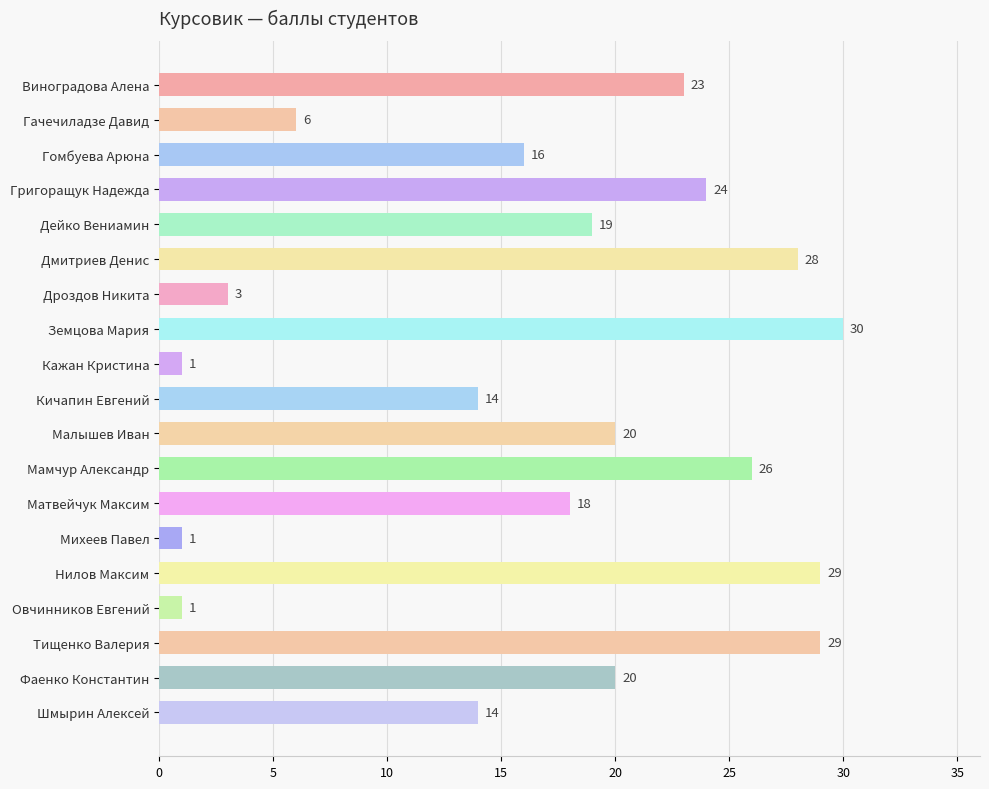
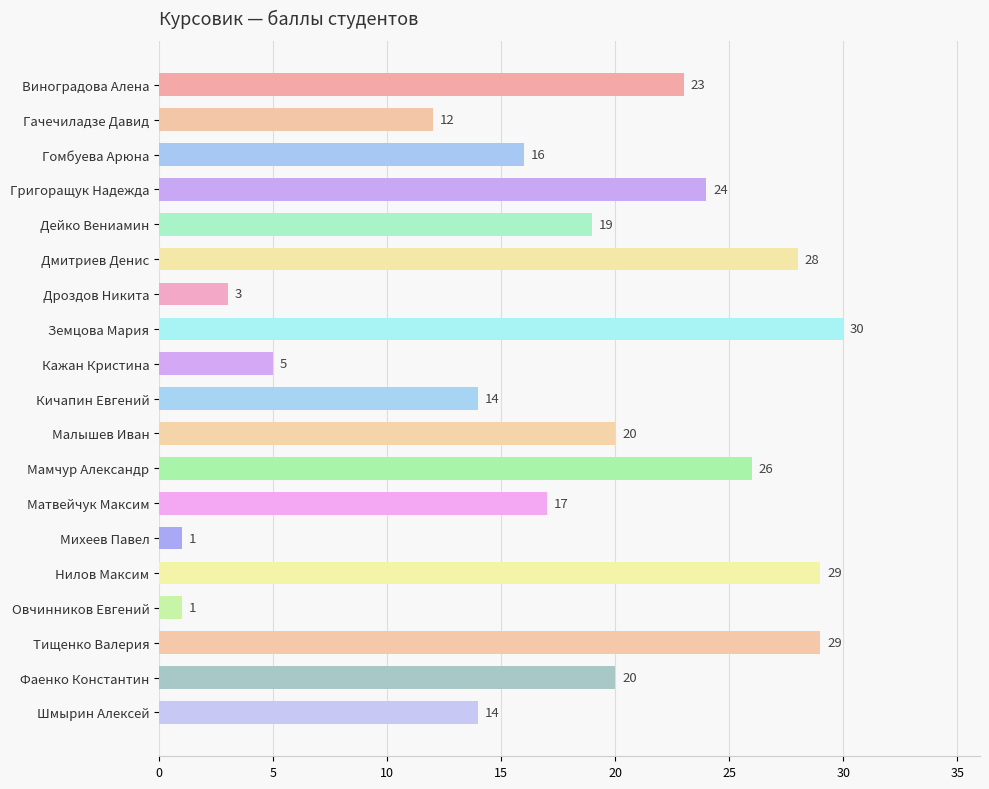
  {
    "Виноградова Алена": 23,
-   "Гачечиладзе Давид": 6,
+   "Гачечиладзе Давид": 12,
    "Гомбуева Арюна": 16,
    "Григоращук Надежда": 24,
    "Дейко Вениамин": 19,
    "Дмитриев Денис": 28,
    "Дроздов Никита": 3,
    "Земцова Мария": 30,
-   "Кажан Кристина": 1,
+   "Кажан Кристина": 5,
    "Кичапин Евгений": 14,
    "Малышев Иван": 20,
    "Мамчур Александр": 26,
-   "Матвейчук Максим": 18,
+   "Матвейчук Максим": 17,
    "Михеев Павел": 1,
    "Нилов Максим": 29,
    "Овчинников Евгений": 1,
    "Тищенко Валерия": 29,
    "Фаенко Константин": 20,
    "Шмырин Алексей": 14
  }
